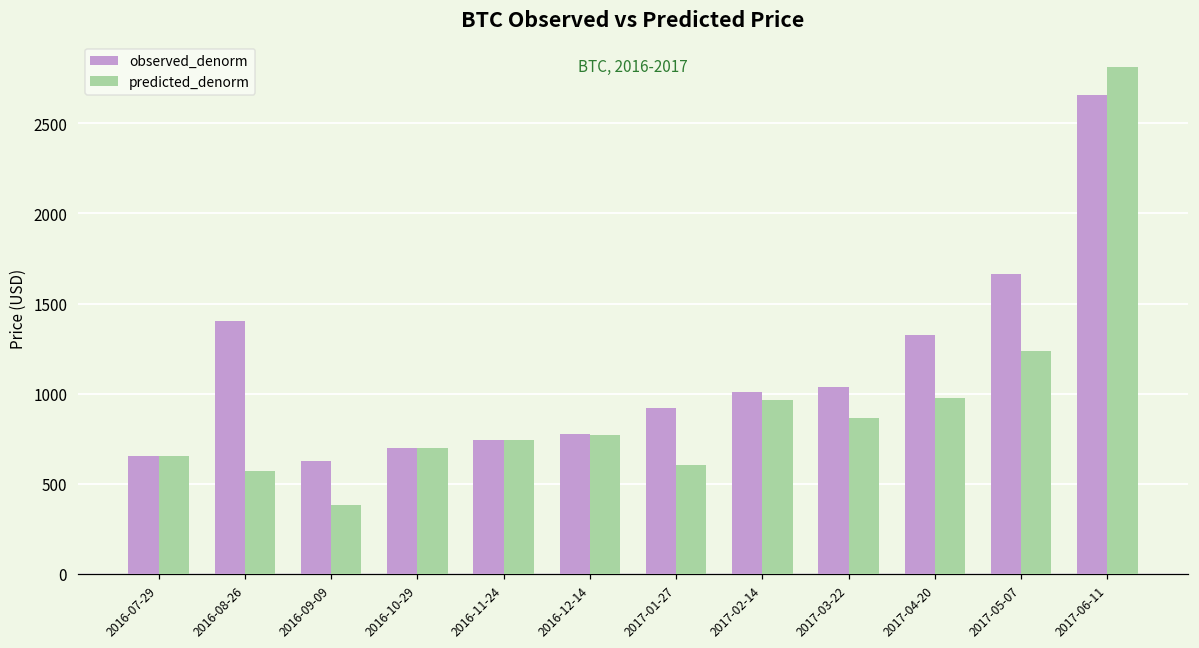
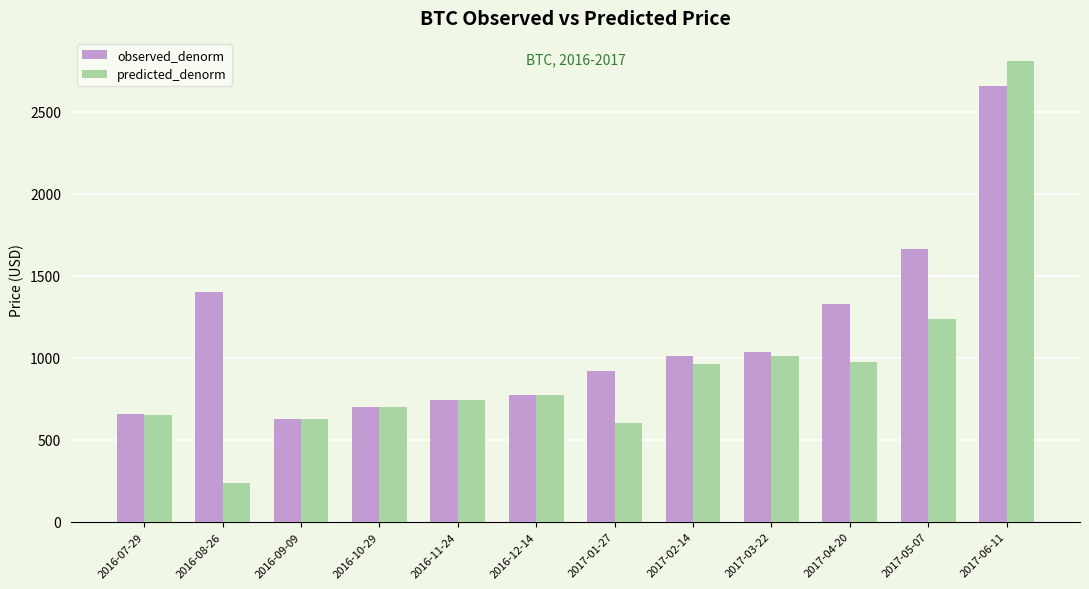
  {
    "observed_denorm": {
      "2016-07-29": 650,
      "2016-08-26": 1400,
      "2016-09-09": 620,
      "2016-10-29": 700,
      "2016-11-24": 740,
      "2016-12-14": 780,
      "2017-01-27": 920,
      "2017-02-14": 1010,
      "2017-03-22": 1040,
      "2017-04-20": 1330,
      "2017-05-07": 1660,
      "2017-06-11": 2660
    },
    "predicted_denorm": {
      "2016-07-29": 650,
-     "2016-08-26": 570,
-     "2016-09-09": 380,
+     "2016-08-26": 240,
+     "2016-09-09": 630,
      "2016-10-29": 700,
      "2016-11-24": 740,
      "2016-12-14": 770,
      "2017-01-27": 600,
      "2017-02-14": 960,
-     "2017-03-22": 860,
+     "2017-03-22": 1010,
      "2017-04-20": 970,
      "2017-05-07": 1240,
      "2017-06-11": 2810
    }
  }
